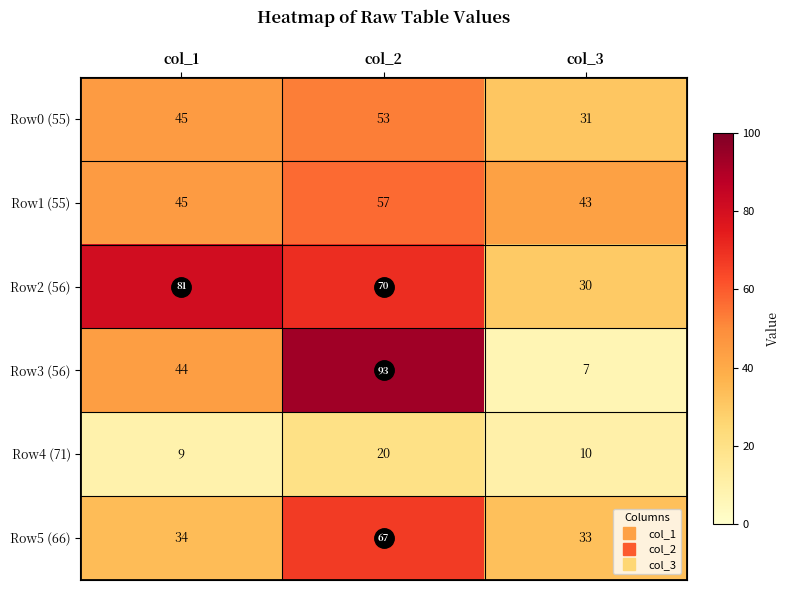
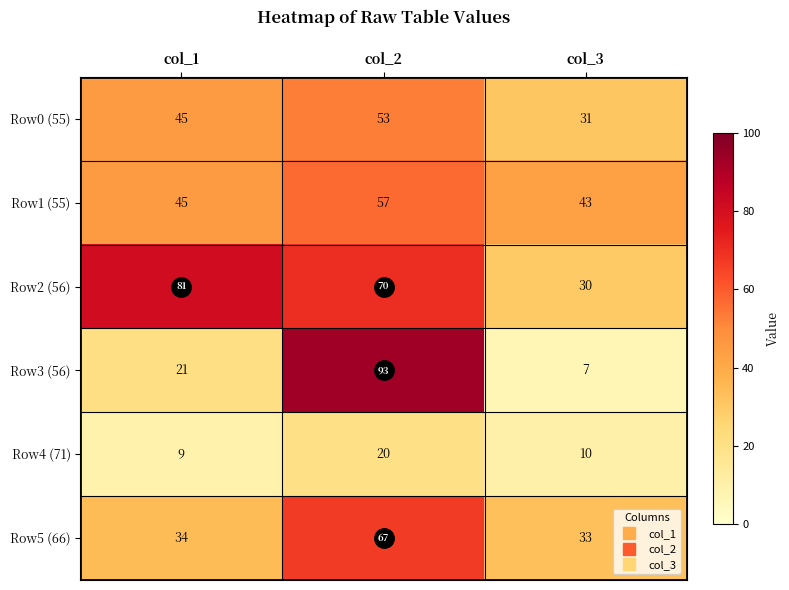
  {
    "Row0 (55)": {
      "col_1": 45,
      "col_2": 53,
      "col_3": 31
    },
    "Row1 (55)": {
      "col_1": 45,
      "col_2": 57,
      "col_3": 43
    },
    "Row2 (56)": {
      "col_3": 30
    },
    "Row3 (56)": {
-     "col_1": 44,
+     "col_1": 21,
      "col_3": 7
    },
    "Row4 (71)": {
      "col_1": 9,
      "col_2": 20,
      "col_3": 10
    },
    "Row5 (66)": {
      "col_1": 34,
      "col_3": 33
    }
  }
